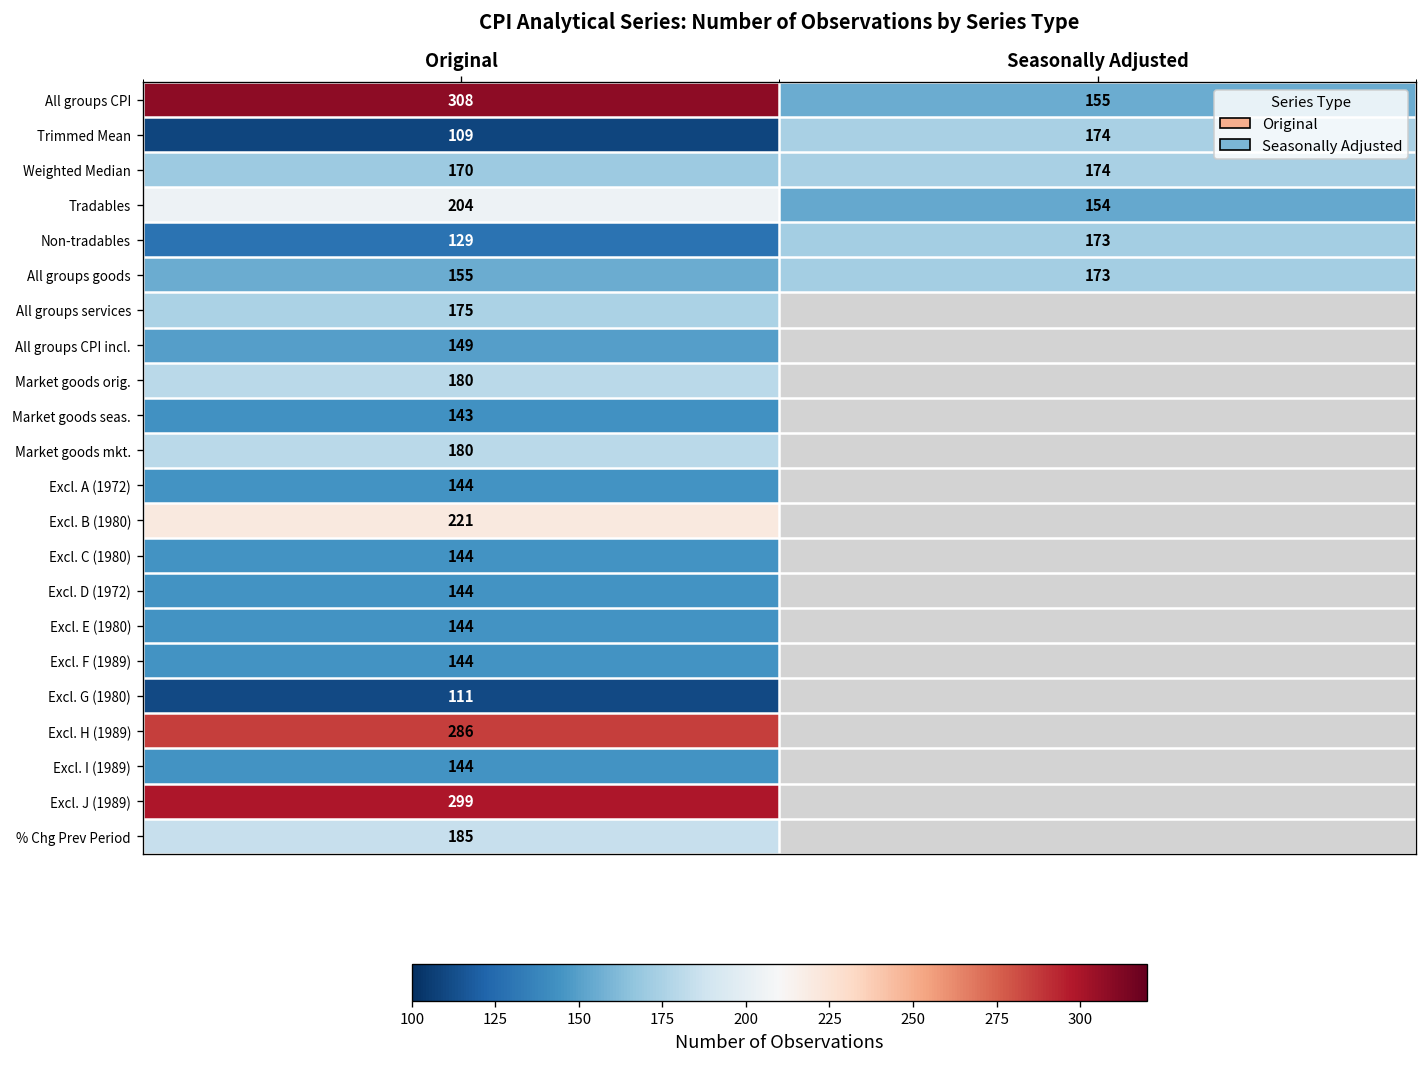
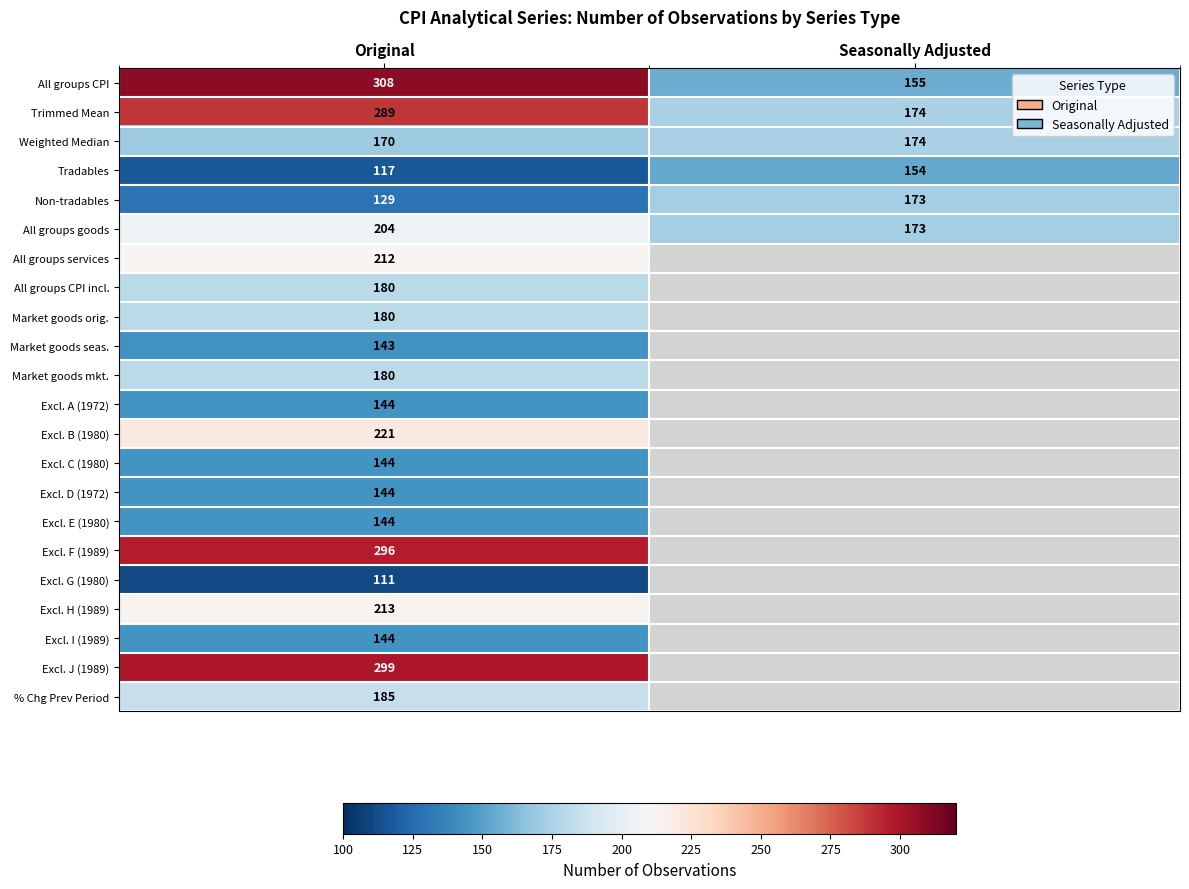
  {
    "All groups CPI": {
      "Original": 308,
      "Seasonally Adjusted": 155
    },
    "Trimmed Mean": {
-     "Original": 109,
+     "Original": 289,
      "Seasonally Adjusted": 174
    },
    "Weighted Median": {
      "Original": 170,
      "Seasonally Adjusted": 174
    },
    "Tradables": {
-     "Original": 204,
+     "Original": 117,
      "Seasonally Adjusted": 154
    },
    "Non-tradables": {
      "Original": 129,
      "Seasonally Adjusted": 173
    },
    "All groups goods": {
-     "Original": 155,
+     "Original": 204,
      "Seasonally Adjusted": 173
    },
    "All groups services": {
-     "Original": 175
+     "Original": 212
    },
    "All groups CPI incl.": {
-     "Original": 149
+     "Original": 180
    },
    "Market goods orig.": {
      "Original": 180
    },
    "Market goods seas.": {
      "Original": 143
    },
    "Market goods mkt.": {
      "Original": 180
    },
    "Excl. A (1972)": {
      "Original": 144
    },
    "Excl. B (1980)": {
      "Original": 221
    },
    "Excl. C (1980)": {
      "Original": 144
    },
    "Excl. D (1972)": {
      "Original": 144
    },
    "Excl. E (1980)": {
      "Original": 144
    },
    "Excl. F (1989)": {
-     "Original": 144
+     "Original": 296
    },
    "Excl. G (1980)": {
      "Original": 111
    },
    "Excl. H (1989)": {
-     "Original": 286
+     "Original": 213
    },
    "Excl. I (1989)": {
      "Original": 144
    },
    "Excl. J (1989)": {
      "Original": 299
    },
    "% Chg Prev Period": {
      "Original": 185
    }
  }
